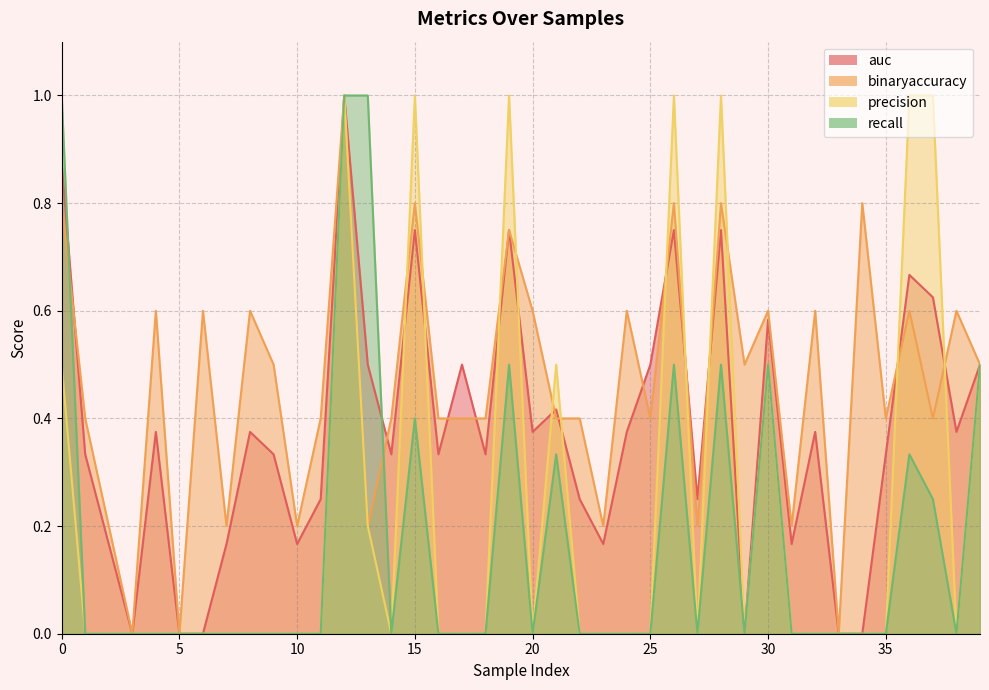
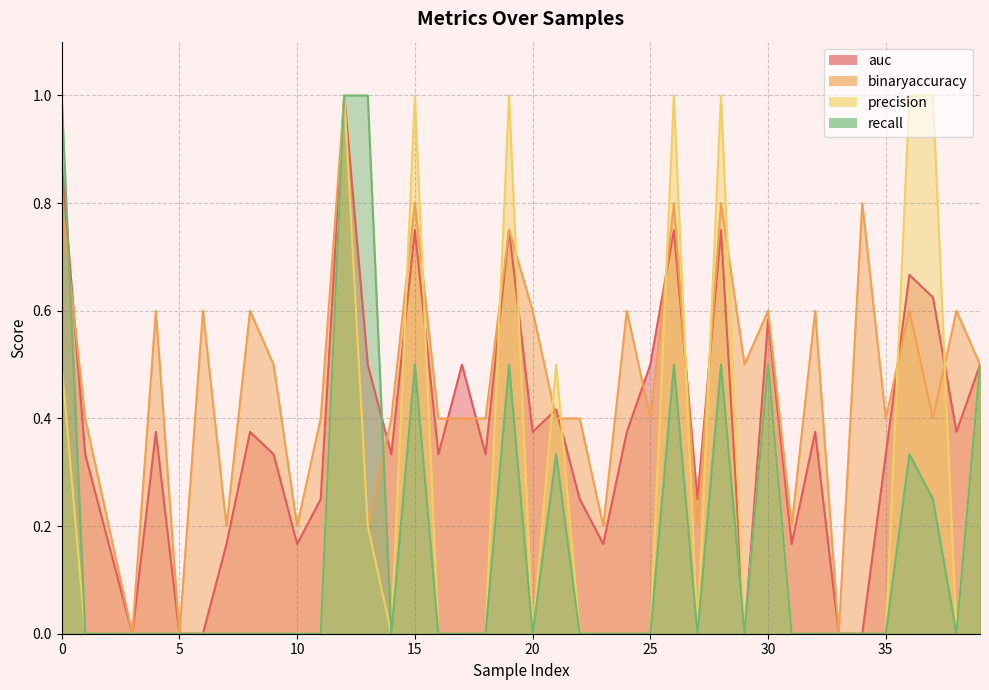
  {
    "recall": {
      "0": 1.0,
-     "15": 0.4
+     "15": 0.5
    }
  }
